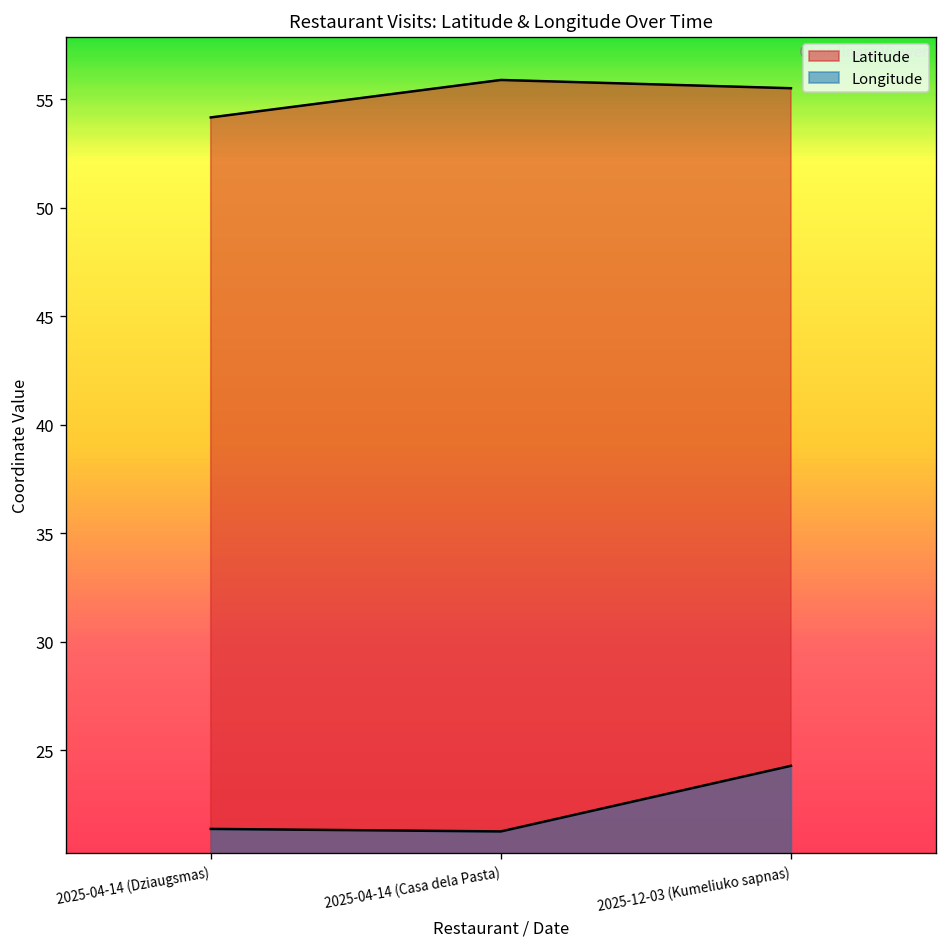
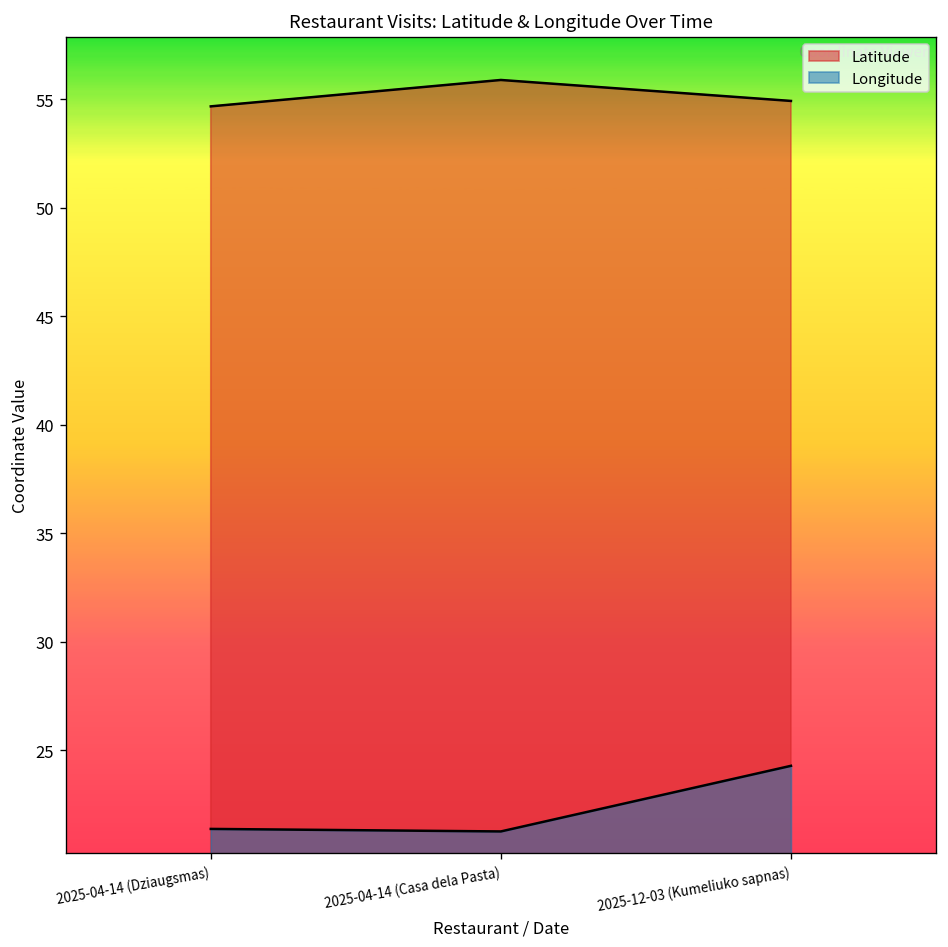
  {
    "Latitude": {
-     "2025-04-14 (Dziaugsmas)": 54.2,
+     "2025-04-14 (Dziaugsmas)": 54.7,
      "2025-04-14 (Casa dela Pasta)": 55.9,
-     "2025-12-03 (Kumeliuko sapnas)": 55.5
+     "2025-12-03 (Kumeliuko sapnas)": 54.9
    },
    "Longitude": {
      "2025-04-14 (Dziaugsmas)": 21.4,
      "2025-04-14 (Casa dela Pasta)": 21.2,
      "2025-12-03 (Kumeliuko sapnas)": 24.3
    }
  }
